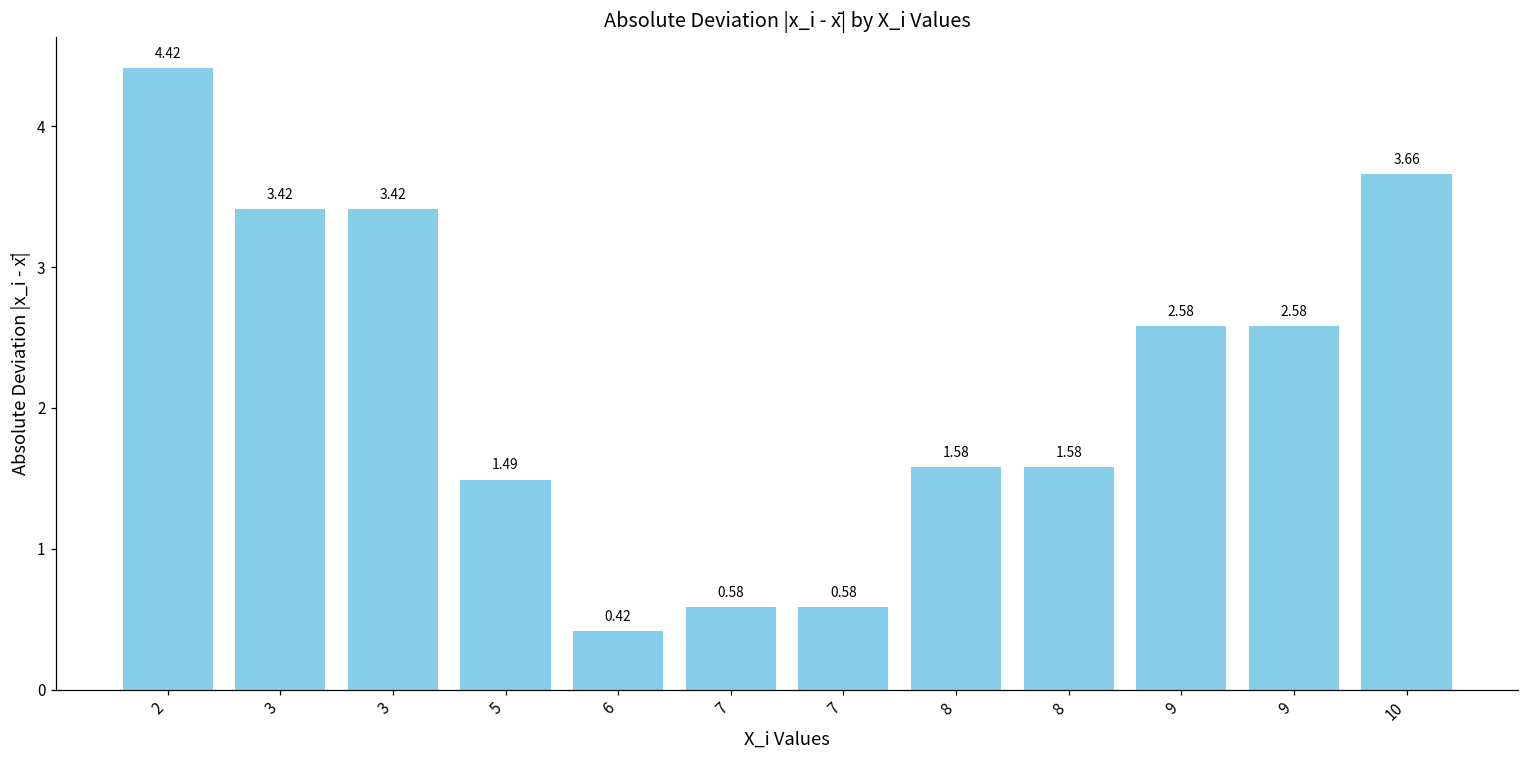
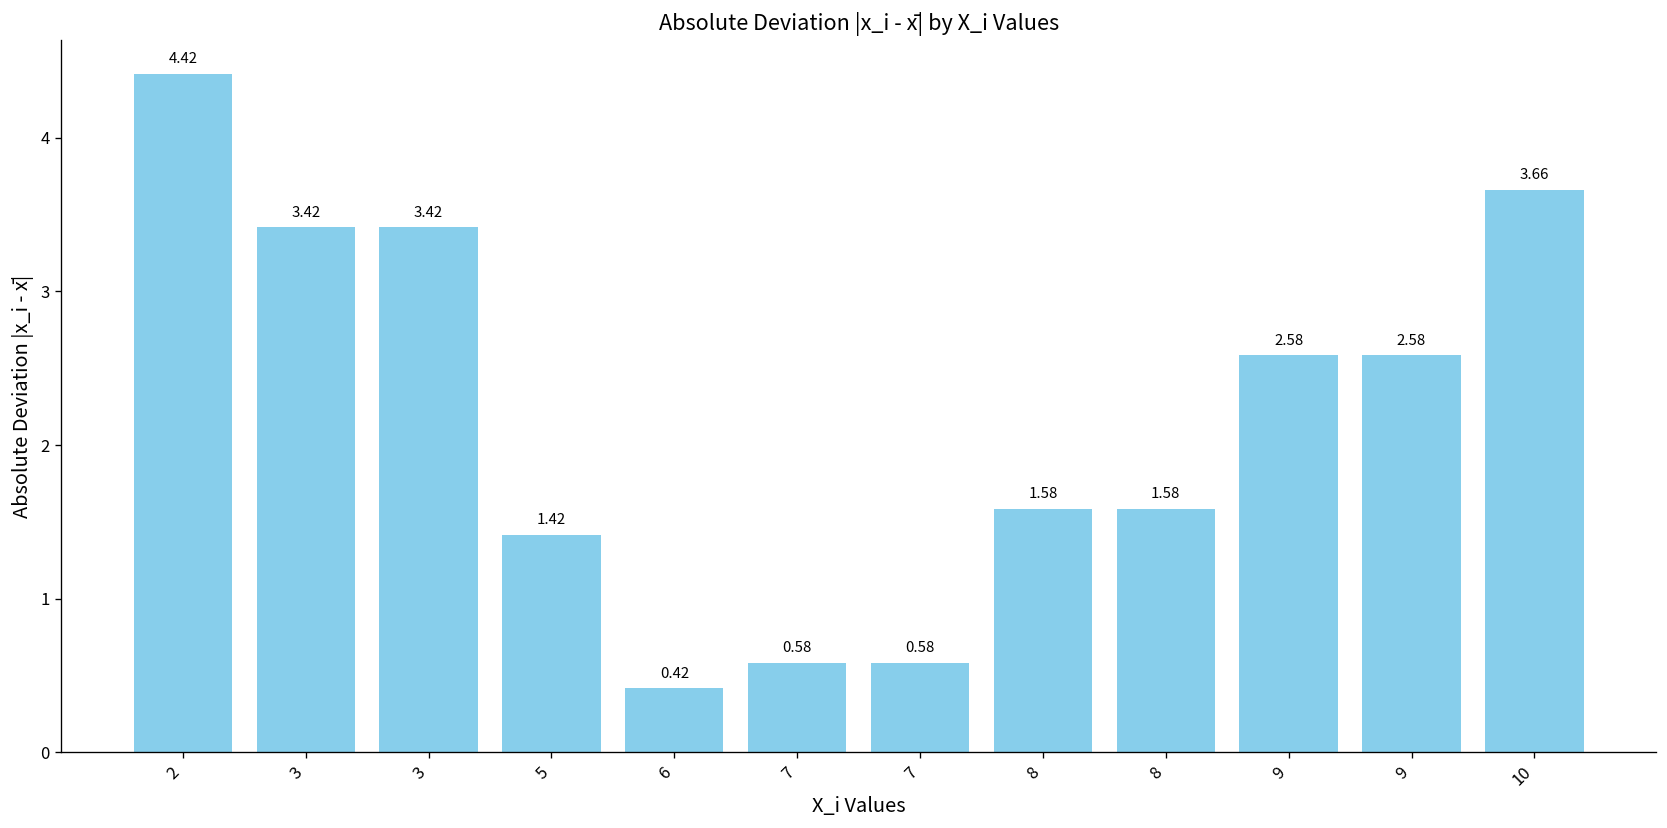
  {
    "2": 4.42,
-   "5": 1.49,
+   "5": 1.42,
    "6": 0.42,
    "10": 3.66
  }
